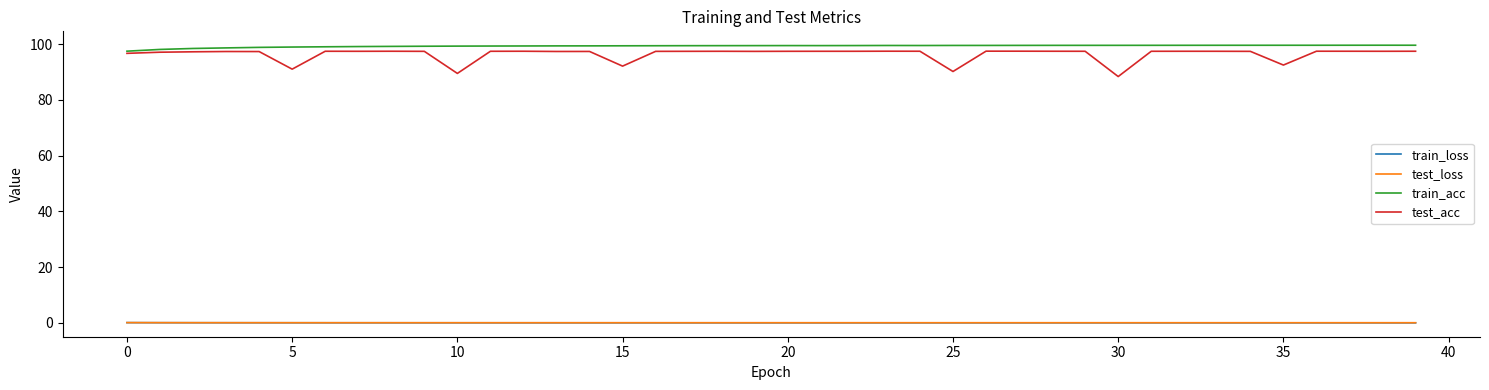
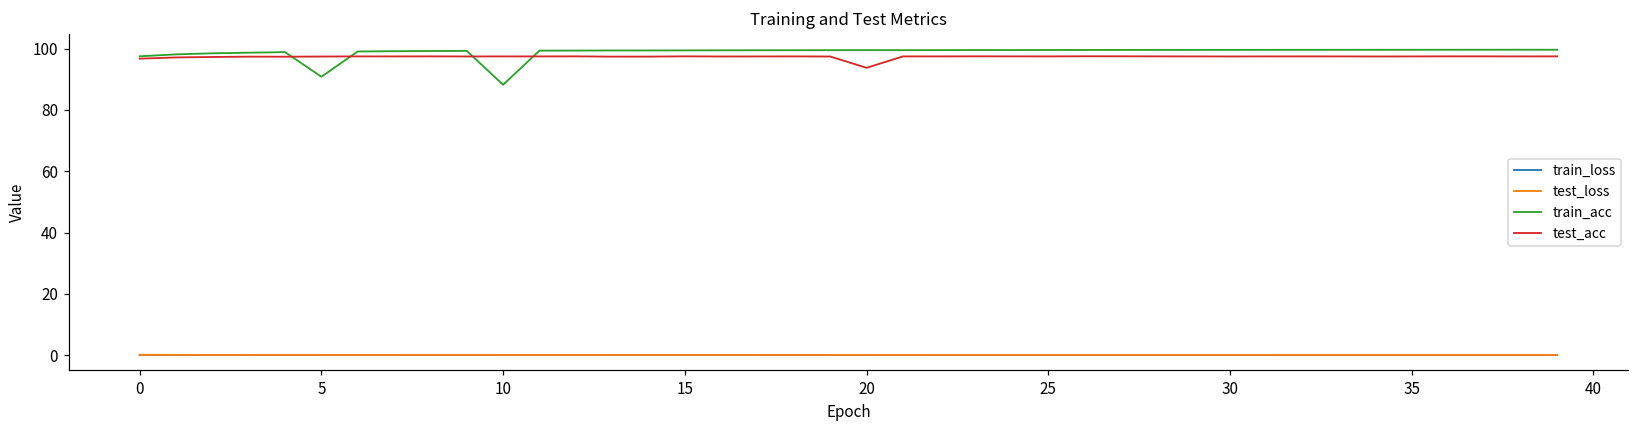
  {
    "test_loss": {
      "0": 0,
      "5": 0,
      "10": 0,
      "15": 0,
      "20": 0,
      "25": 0,
      "30": 0,
      "35": 0
    },
    "train_acc": {
-     "5": 99,
-     "10": 99,
+     "5": 91,
+     "10": 88,
      "15": 99,
      "20": 99,
      "25": 100,
      "30": 100,
      "35": 100
    },
    "test_acc": {
-     "5": 91,
-     "10": 90,
-     "15": 92,
-     "20": 97,
-     "25": 90,
-     "30": 88,
-     "35": 93
+     "5": 97,
+     "10": 97,
+     "15": 97,
+     "20": 94,
+     "25": 97,
+     "30": 97,
+     "35": 97
    }
  }
